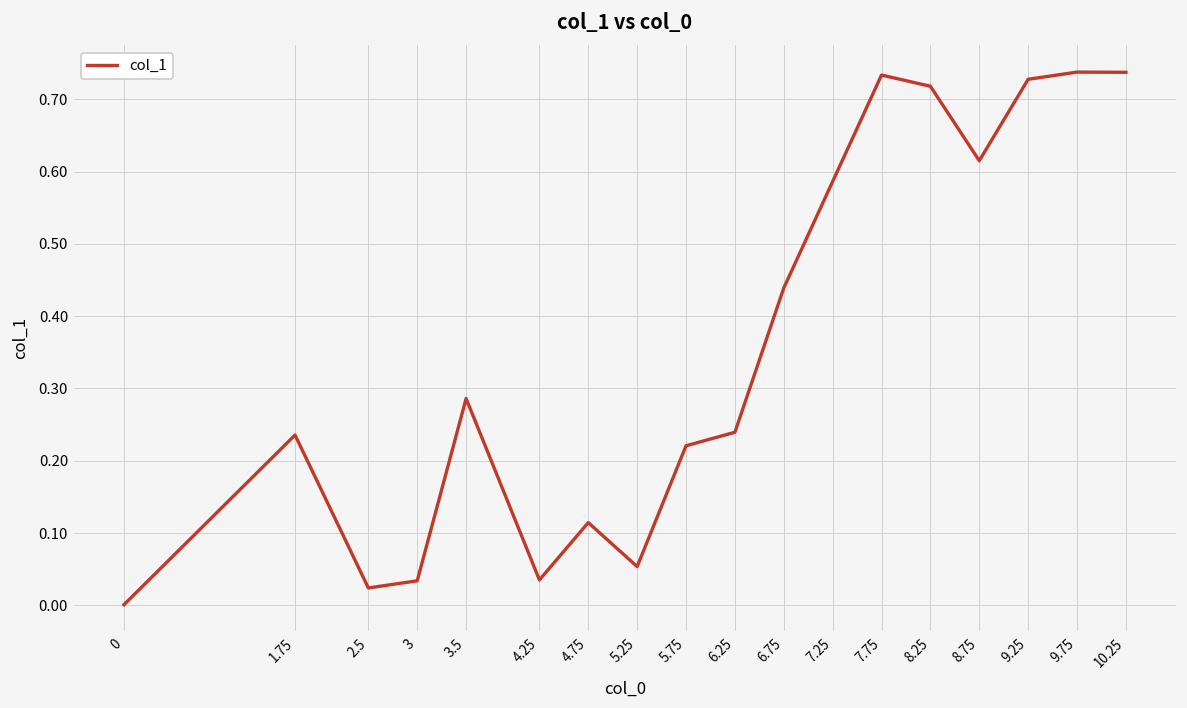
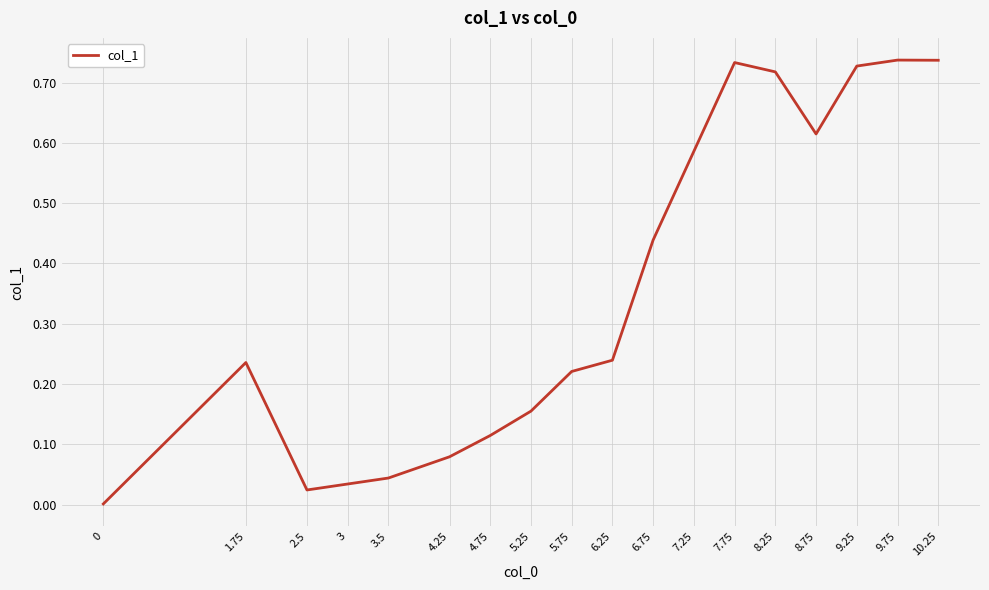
  {
    "0": 0.00,
    "1.75": 0.24,
    "2.5": 0.02,
    "3": 0.03,
-   "3.5": 0.29,
-   "4.25": 0.04,
+   "3.5": 0.04,
+   "4.25": 0.08,
    "4.75": 0.11,
-   "5.25": 0.05,
+   "5.25": 0.15,
    "5.75": 0.22,
    "6.25": 0.24,
    "6.75": 0.44,
    "7.25": 0.59,
    "7.75": 0.73,
    "8.25": 0.72,
    "8.75": 0.61,
    "9.25": 0.73,
    "9.75": 0.74,
    "10.25": 0.74
  }
